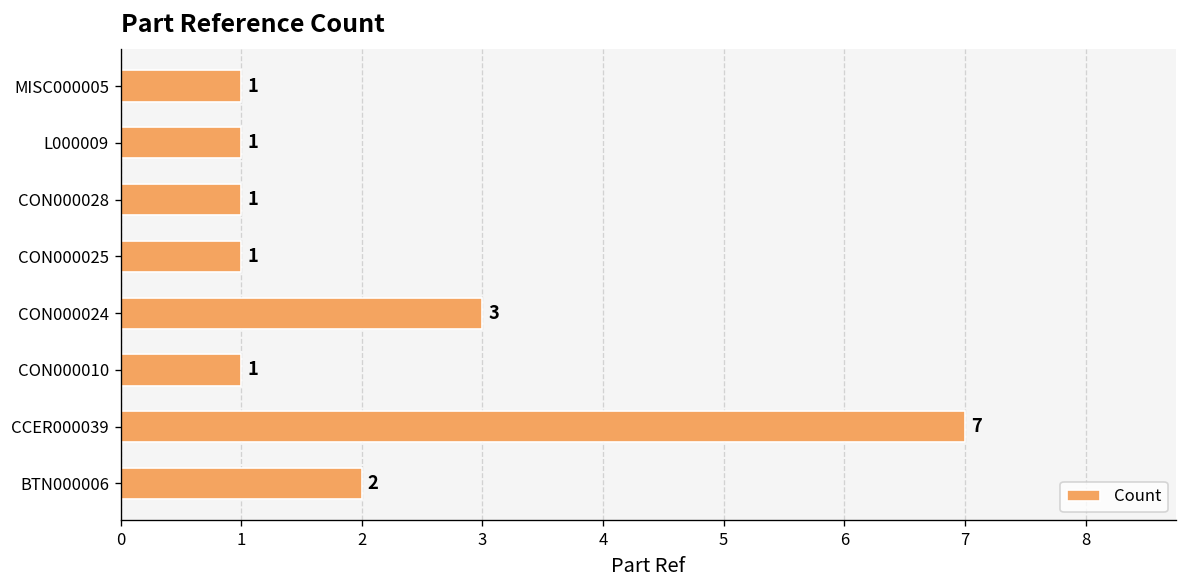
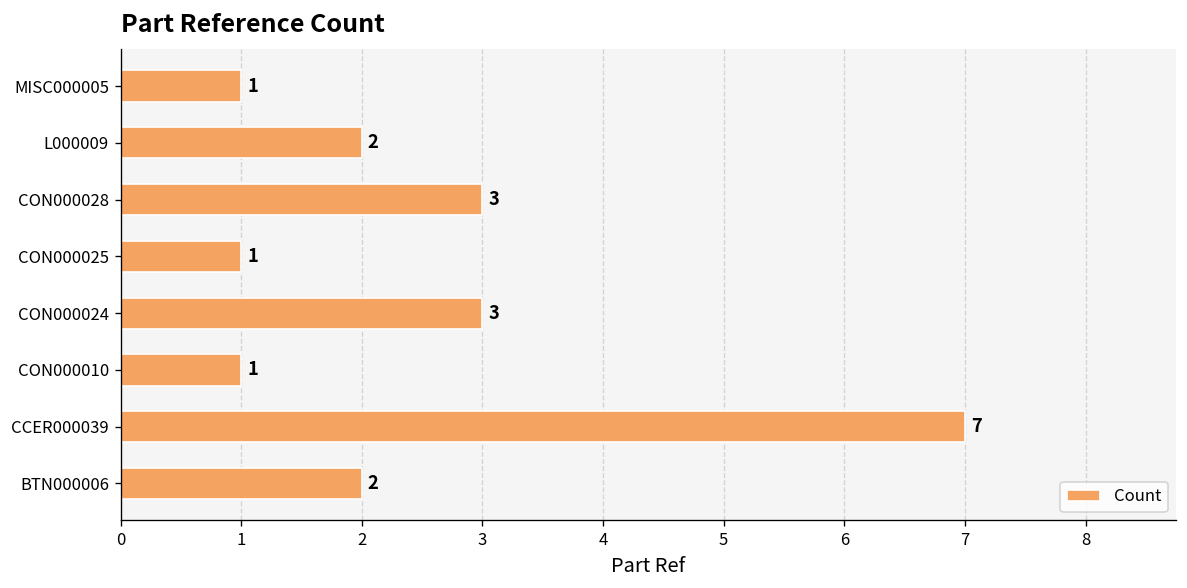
  {
    "MISC000005": 1,
-   "L000009": 1,
-   "CON000028": 1,
+   "L000009": 2,
+   "CON000028": 3,
    "CON000025": 1,
    "CON000024": 3,
    "CON000010": 1,
    "CCER000039": 7,
    "BTN000006": 2
  }
